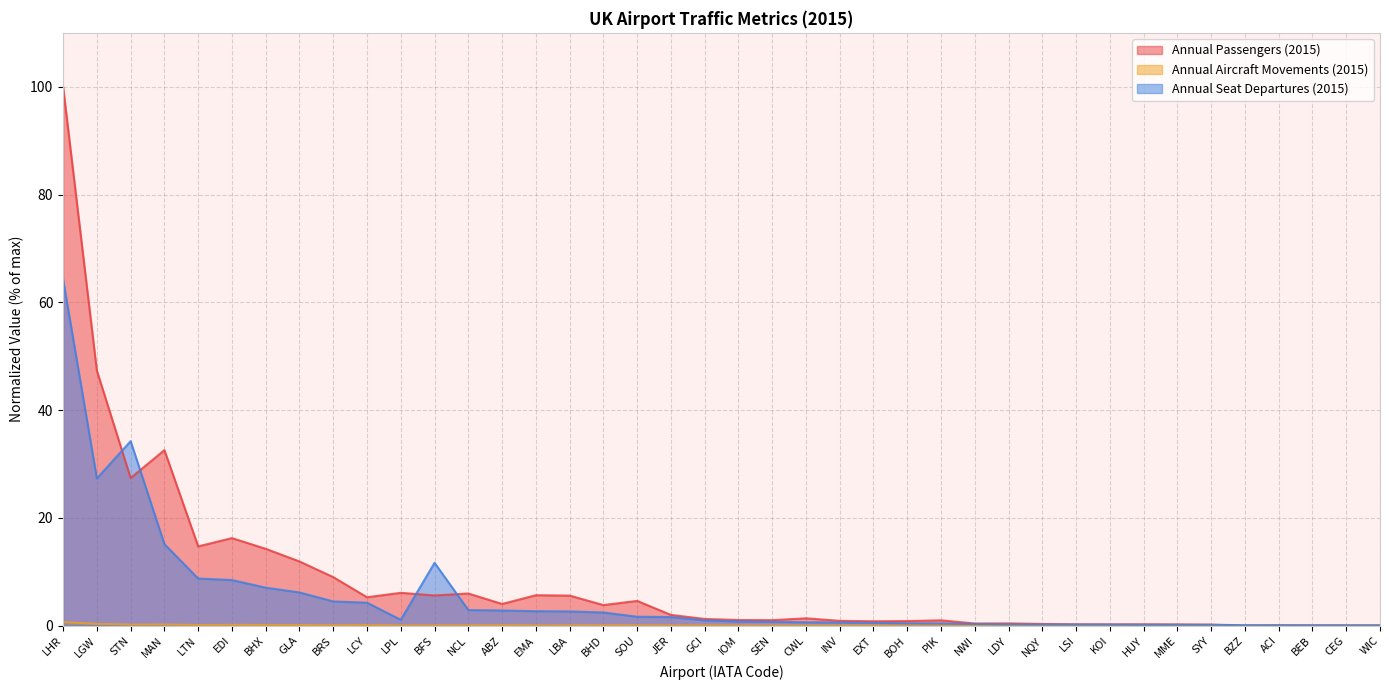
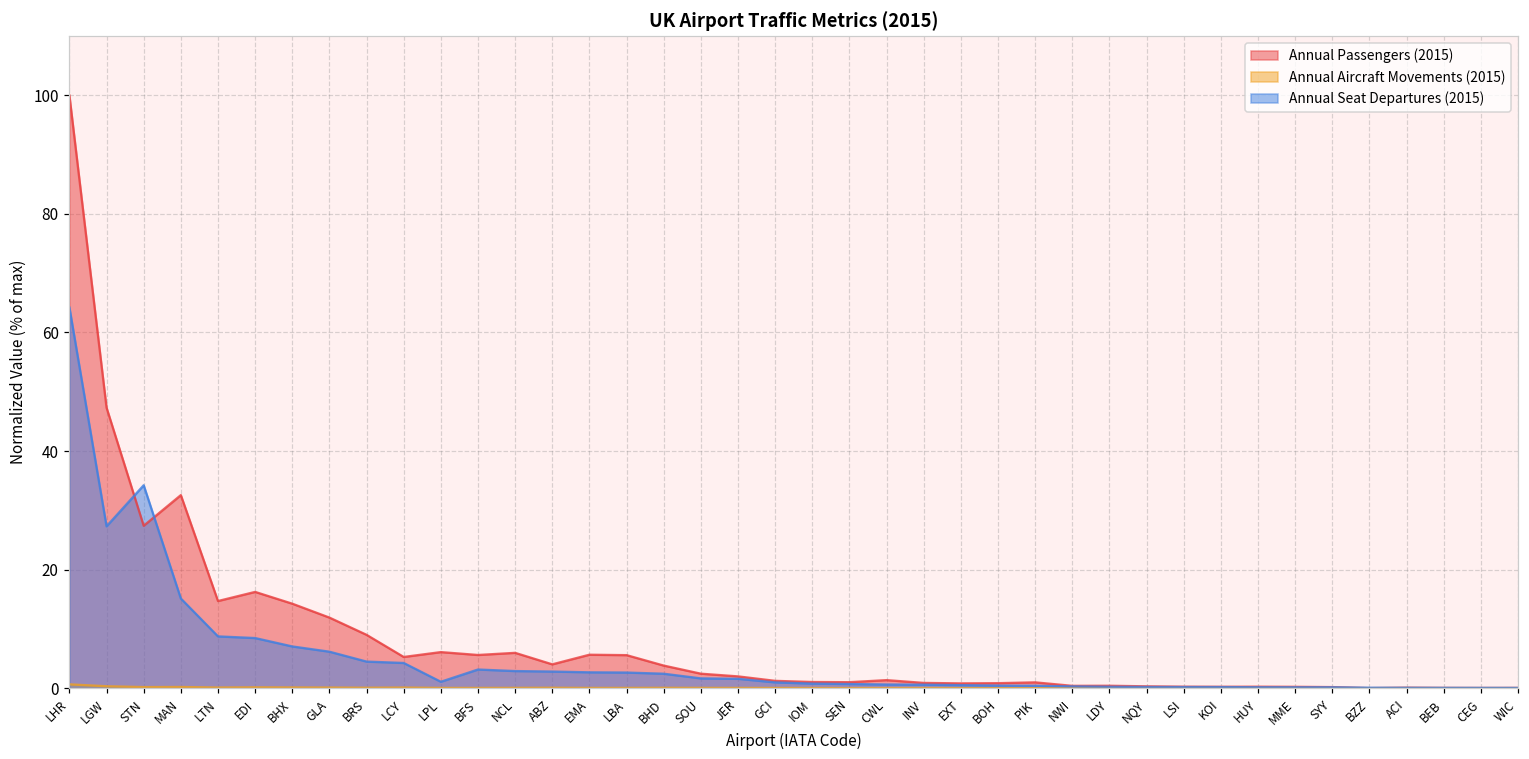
  {
    "Annual Passengers (2015)": {
      "LHR": 100,
      "LGW": 47,
      "STN": 27,
      "MAN": 33,
      "LTN": 15,
      "EDI": 16,
      "BHX": 14,
      "GLA": 12,
      "BRS": 9,
      "LCY": 5,
      "LPL": 6,
      "BFS": 6,
      "NCL": 6,
      "ABZ": 4,
      "EMA": 6,
      "LBA": 6,
      "BHD": 4,
-     "SOU": 5,
+     "SOU": 2,
      "CWL": 1,
      "PIK": 1
    },
    "Annual Aircraft Movements (2015)": {
      "LHR": 1,
      "LGW": 0,
      "STN": 0,
      "MAN": 0,
      "LTN": 0,
      "EDI": 0,
      "BHX": 0,
      "GLA": 0,
      "BRS": 0,
      "LCY": 0,
      "LPL": 0,
      "BFS": 0,
      "NCL": 0,
      "ABZ": 0,
      "EMA": 0,
      "LBA": 0,
      "BHD": 0,
      "SOU": 0,
      "JER": 0,
      "GCI": 0,
      "IOM": 0,
      "SEN": 0,
      "CWL": 0,
      "INV": 0,
      "EXT": 0
    },
    "Annual Seat Departures (2015)": {
      "LHR": 64,
      "LGW": 27,
      "STN": 34,
      "MAN": 15,
      "LTN": 9,
      "EDI": 8,
      "BHX": 7,
      "GLA": 6,
      "BRS": 4,
      "LCY": 4,
      "LPL": 1,
-     "BFS": 12,
+     "BFS": 3,
      "NCL": 3,
      "ABZ": 3,
      "EMA": 3,
      "LBA": 3,
      "BHD": 2,
      "SOU": 2,
      "CWL": 1
    }
  }
